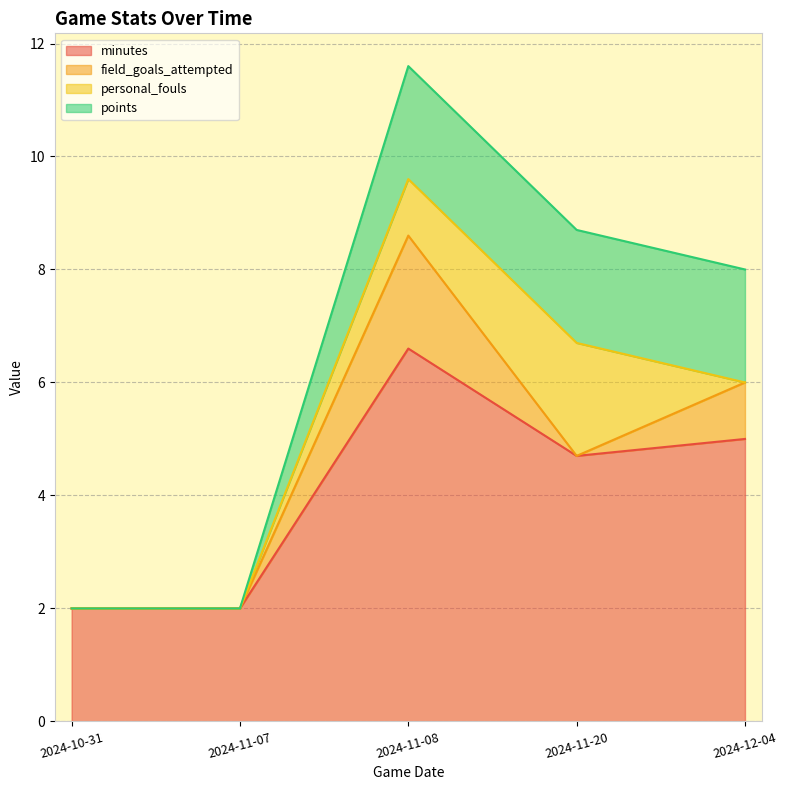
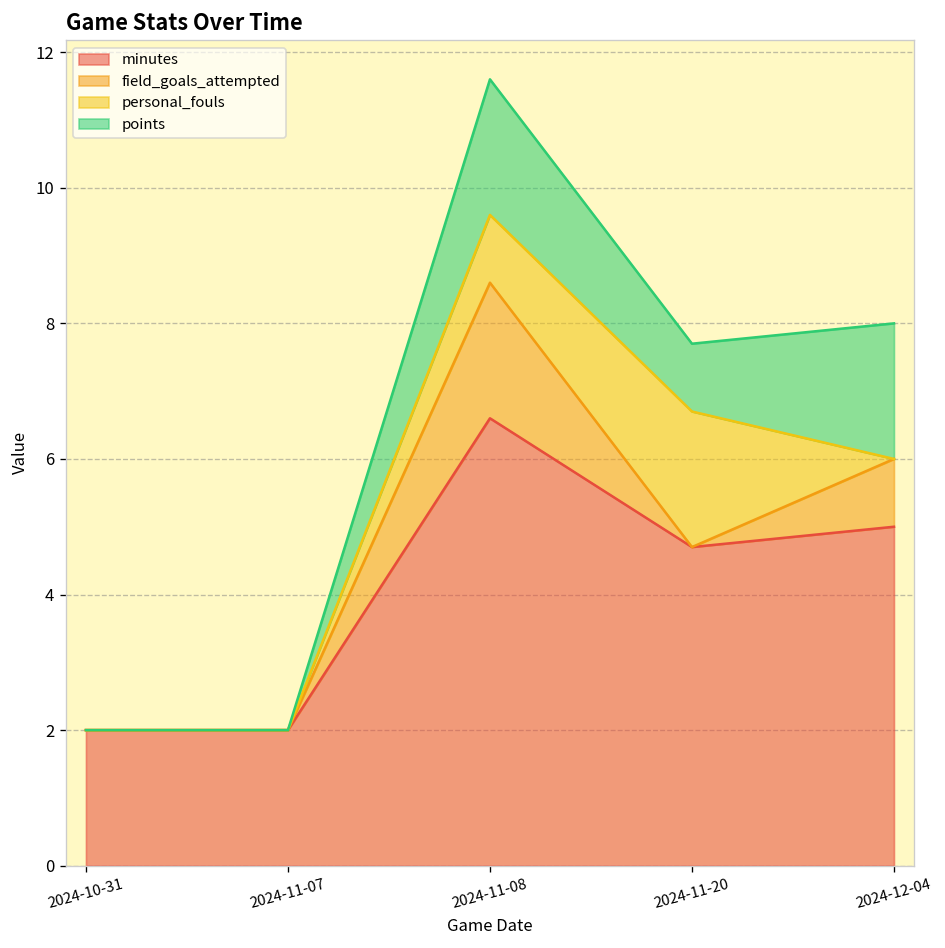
  {
    "minutes": {
      "2024-11-08": 6.6,
      "2024-12-04": 5
    },
    "points": {
      "2024-11-08": 2,
-     "2024-11-20": 2,
+     "2024-11-20": 1,
      "2024-12-04": 2
    }
  }
